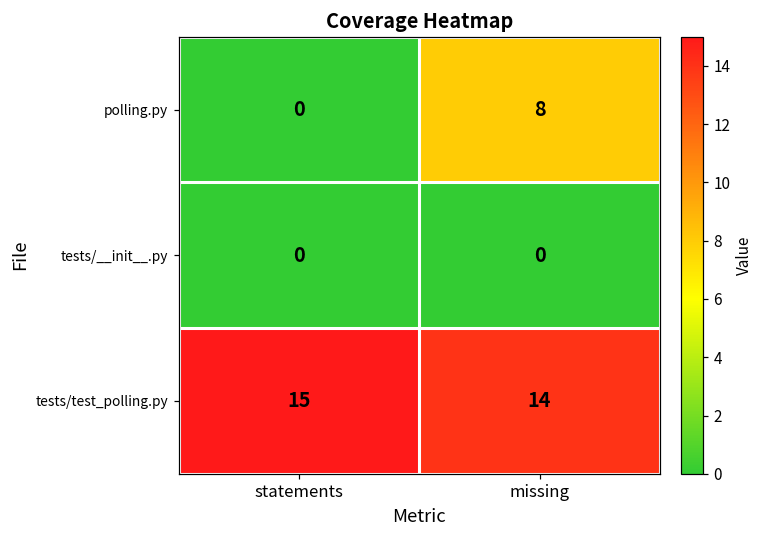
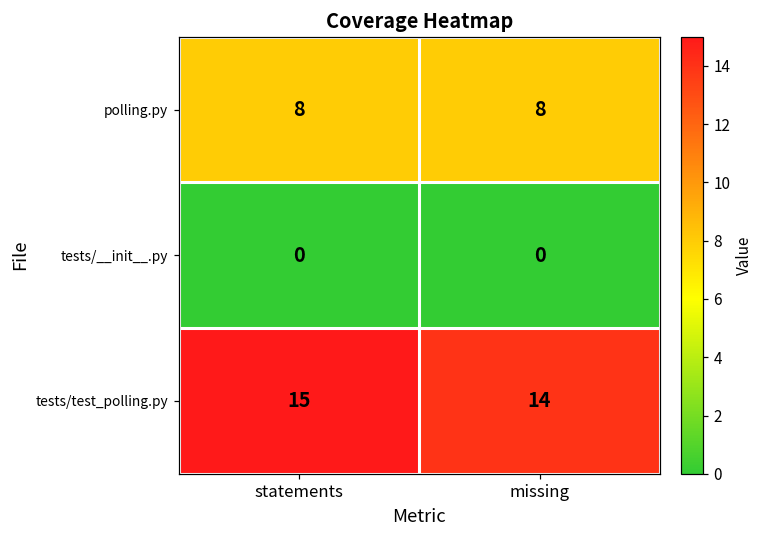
  {
    "polling.py": {
-     "statements": 0,
+     "statements": 8,
      "missing": 8
    },
    "tests/__init__.py": {
      "statements": 0,
      "missing": 0
    },
    "tests/test_polling.py": {
      "statements": 15,
      "missing": 14
    }
  }
